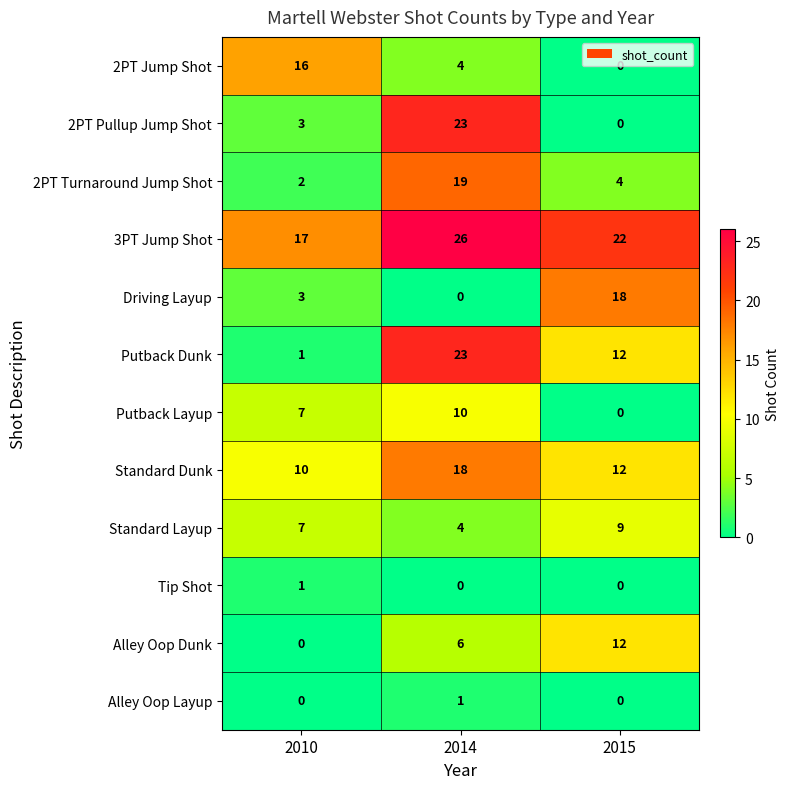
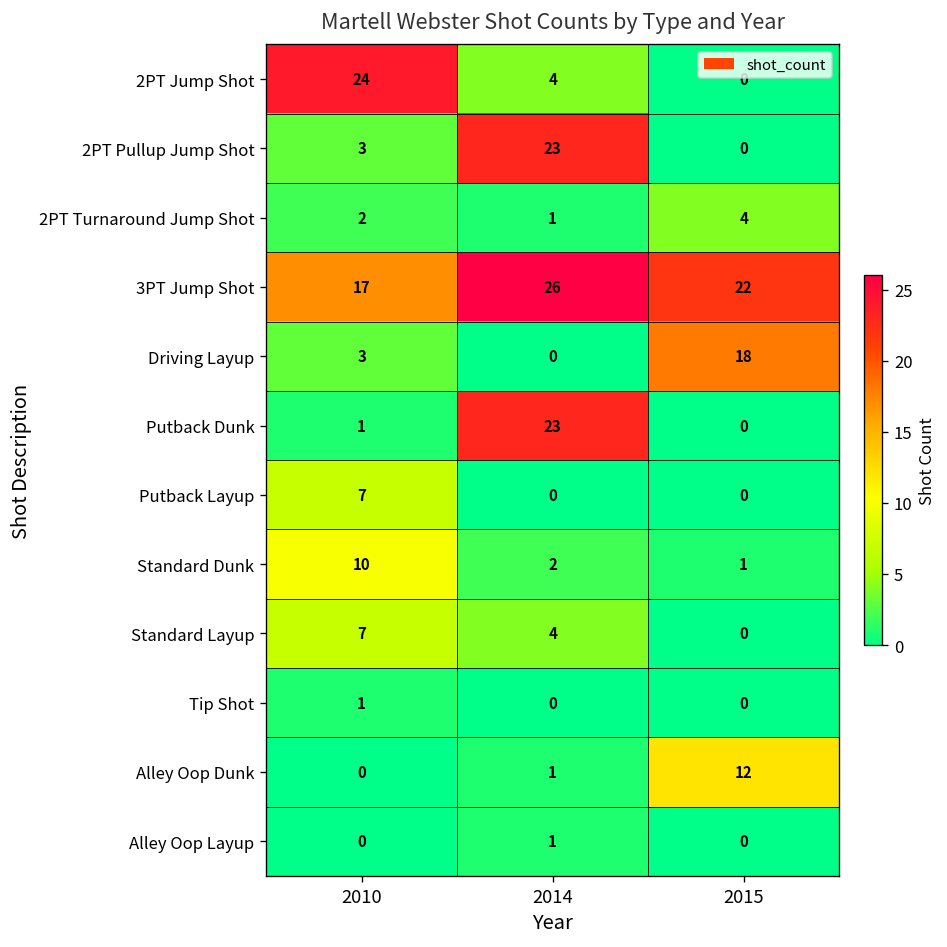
  {
    "2PT Jump Shot": {
-     "2010": 16,
+     "2010": 24,
      "2014": 4
    },
    "2PT Pullup Jump Shot": {
      "2010": 3,
      "2014": 23,
      "2015": 0
    },
    "2PT Turnaround Jump Shot": {
      "2010": 2,
-     "2014": 19,
+     "2014": 1,
      "2015": 4
    },
    "3PT Jump Shot": {
      "2010": 17,
      "2014": 26,
      "2015": 22
    },
    "Driving Layup": {
      "2010": 3,
      "2014": 0,
      "2015": 18
    },
    "Putback Dunk": {
      "2010": 1,
      "2014": 23,
-     "2015": 12
+     "2015": 0
    },
    "Putback Layup": {
      "2010": 7,
-     "2014": 10,
+     "2014": 0,
      "2015": 0
    },
    "Standard Dunk": {
      "2010": 10,
-     "2014": 18,
-     "2015": 12
+     "2014": 2,
+     "2015": 1
    },
    "Standard Layup": {
      "2010": 7,
      "2014": 4,
-     "2015": 9
+     "2015": 0
    },
    "Tip Shot": {
      "2010": 1,
      "2014": 0,
      "2015": 0
    },
    "Alley Oop Dunk": {
      "2010": 0,
-     "2014": 6,
+     "2014": 1,
      "2015": 12
    },
    "Alley Oop Layup": {
      "2010": 0,
      "2014": 1,
      "2015": 0
    }
  }
